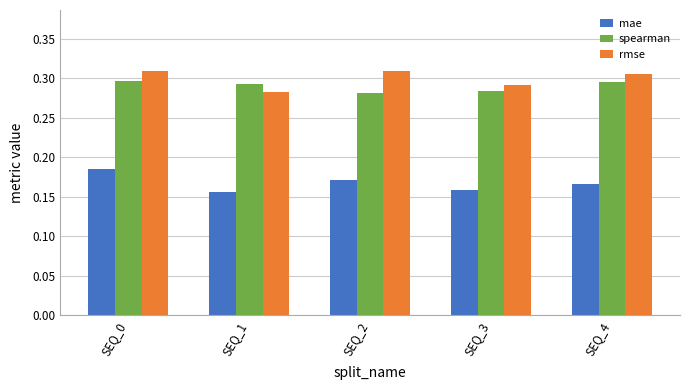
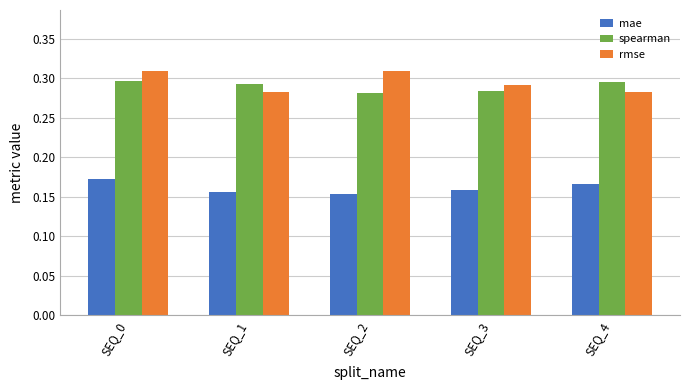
  {
    "mae": {
-     "SEQ_0": 0.18,
+     "SEQ_0": 0.17,
      "SEQ_1": 0.16,
-     "SEQ_2": 0.17,
+     "SEQ_2": 0.15,
      "SEQ_3": 0.16,
      "SEQ_4": 0.17
    },
    "spearman": {
      "SEQ_0": 0.30,
      "SEQ_1": 0.29,
      "SEQ_2": 0.28,
      "SEQ_3": 0.28,
      "SEQ_4": 0.29
    },
    "rmse": {
      "SEQ_0": 0.31,
      "SEQ_1": 0.28,
      "SEQ_2": 0.31,
      "SEQ_3": 0.29,
-     "SEQ_4": 0.30
+     "SEQ_4": 0.28
    }
  }
